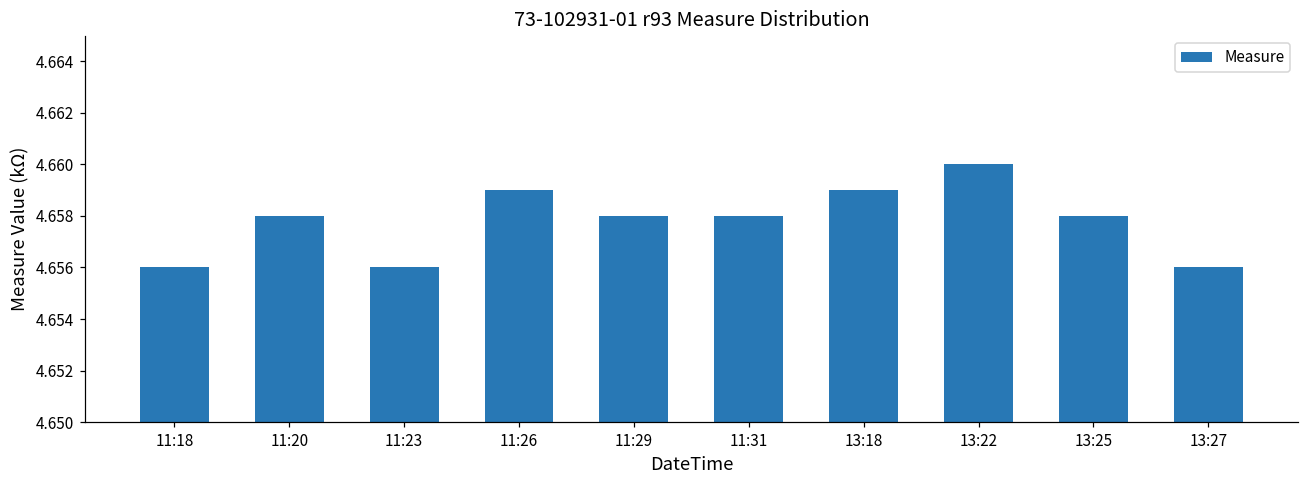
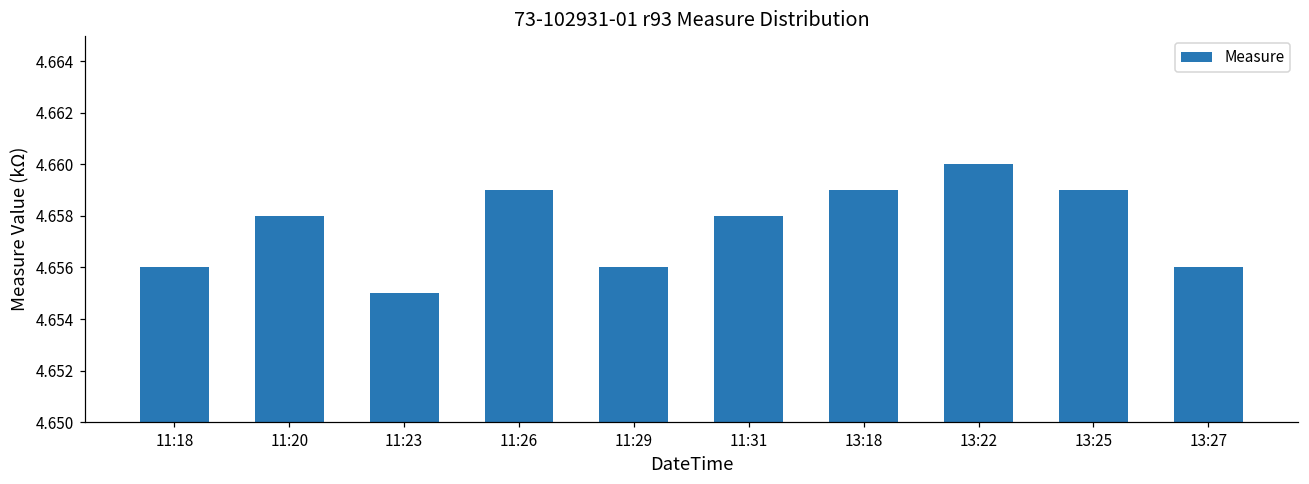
  {
    "11:18": 4.656,
    "11:20": 4.658,
-   "11:23": 4.656,
+   "11:23": 4.655,
    "11:26": 4.659,
-   "11:29": 4.658,
+   "11:29": 4.656,
    "11:31": 4.658,
    "13:18": 4.659,
    "13:22": 4.660,
-   "13:25": 4.658,
+   "13:25": 4.659,
    "13:27": 4.656
  }
